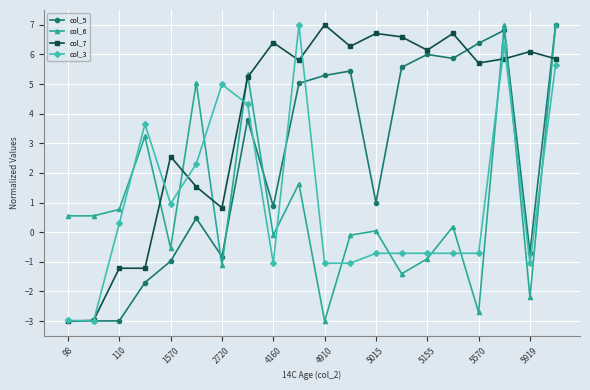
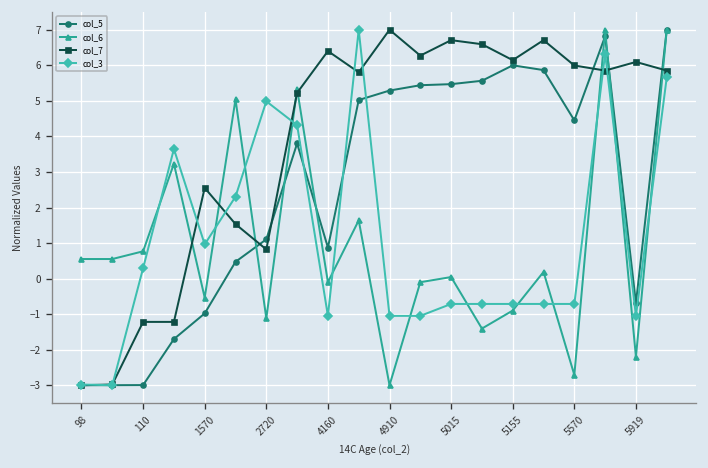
  {
    "col_5": {
      "110": -3.0,
      "1570": -1.0,
-     "2720": -0.8,
+     "2720": 1.1,
      "4160": 0.9,
      "4910": 5.3,
-     "5015": 1.0,
+     "5015": 5.5,
      "5155": 6.0,
-     "5570": 6.4,
+     "5570": 4.5,
      "5919": -0.7
    },
    "col_7": {
      "110": -1.2,
      "1570": 2.6,
      "2720": 0.8,
      "4160": 6.4,
      "4910": 7.0,
      "5015": 6.7,
      "5155": 6.1,
-     "5570": 5.7,
+     "5570": 6.0,
      "5919": 6.1
    }
  }
